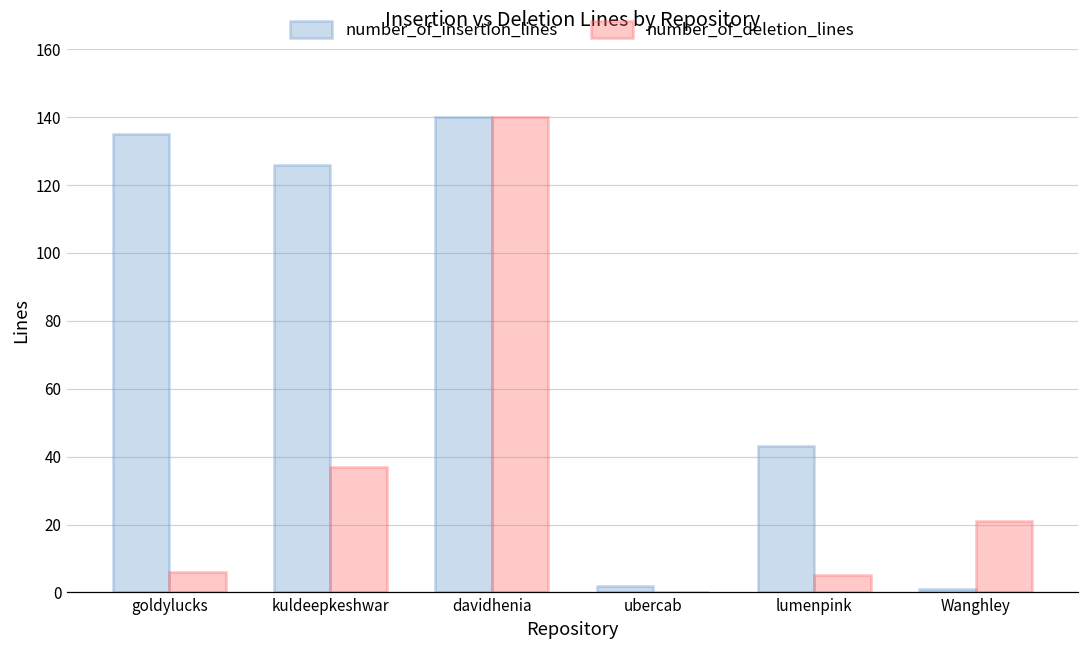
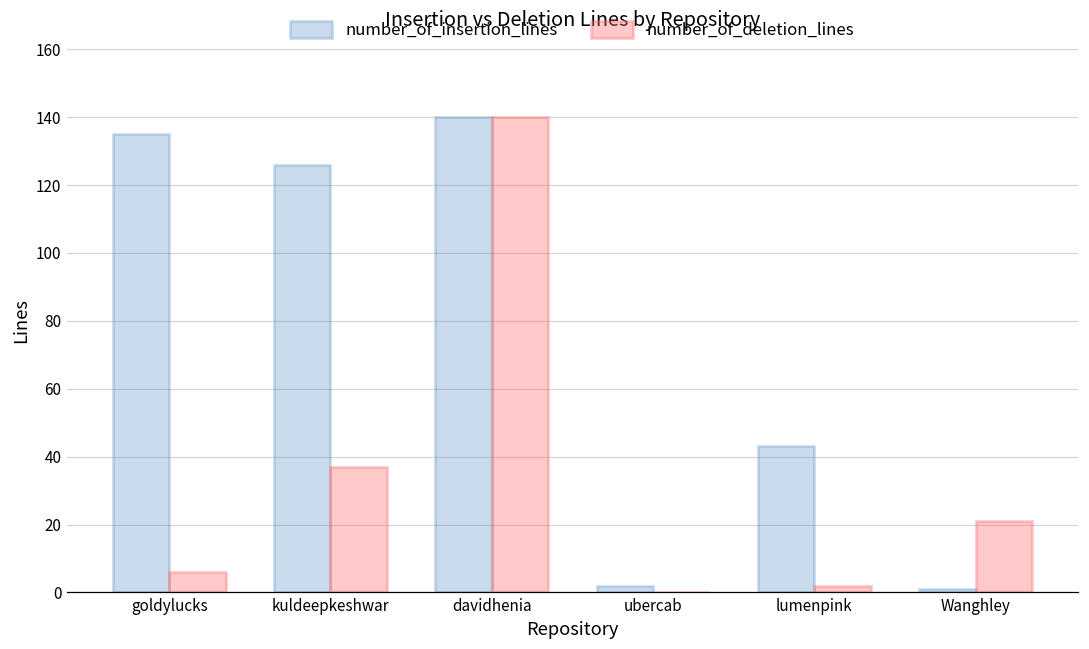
  {
    "number_of_insertion_lines": {
      "goldylucks": 135,
      "kuldeepkeshwar": 126,
      "davidhenia": 140,
      "ubercab": 2,
      "lumenpink": 43,
      "Wanghley": 1
    },
    "number_of_deletion_lines": {
      "goldylucks": 6,
      "kuldeepkeshwar": 37,
      "davidhenia": 140,
      "ubercab": 0,
-     "lumenpink": 5,
+     "lumenpink": 2,
      "Wanghley": 21
    }
  }
